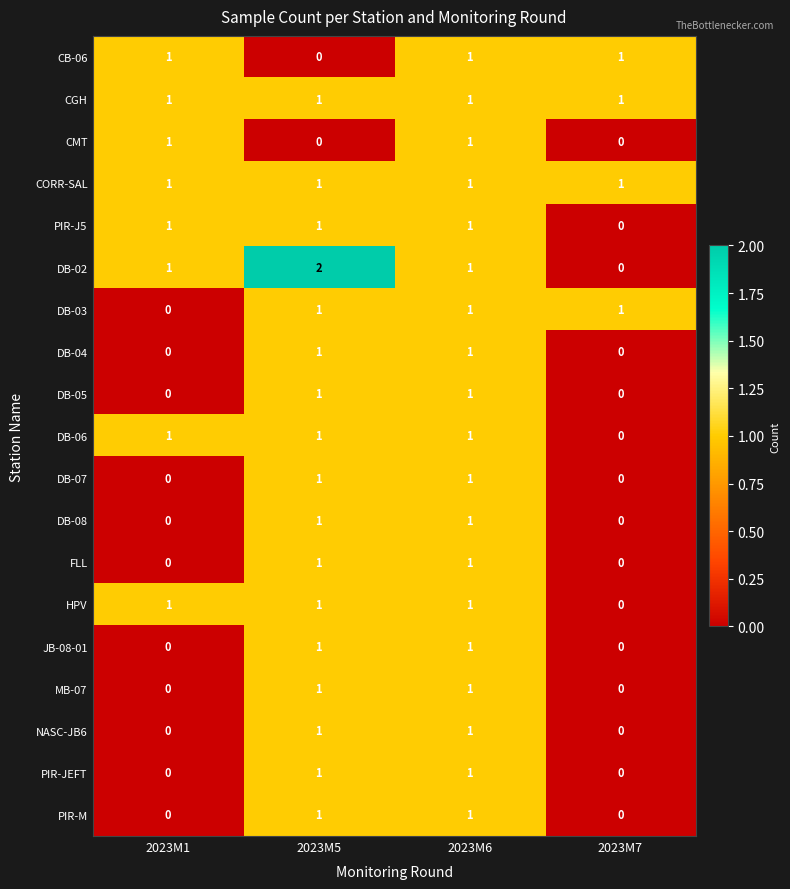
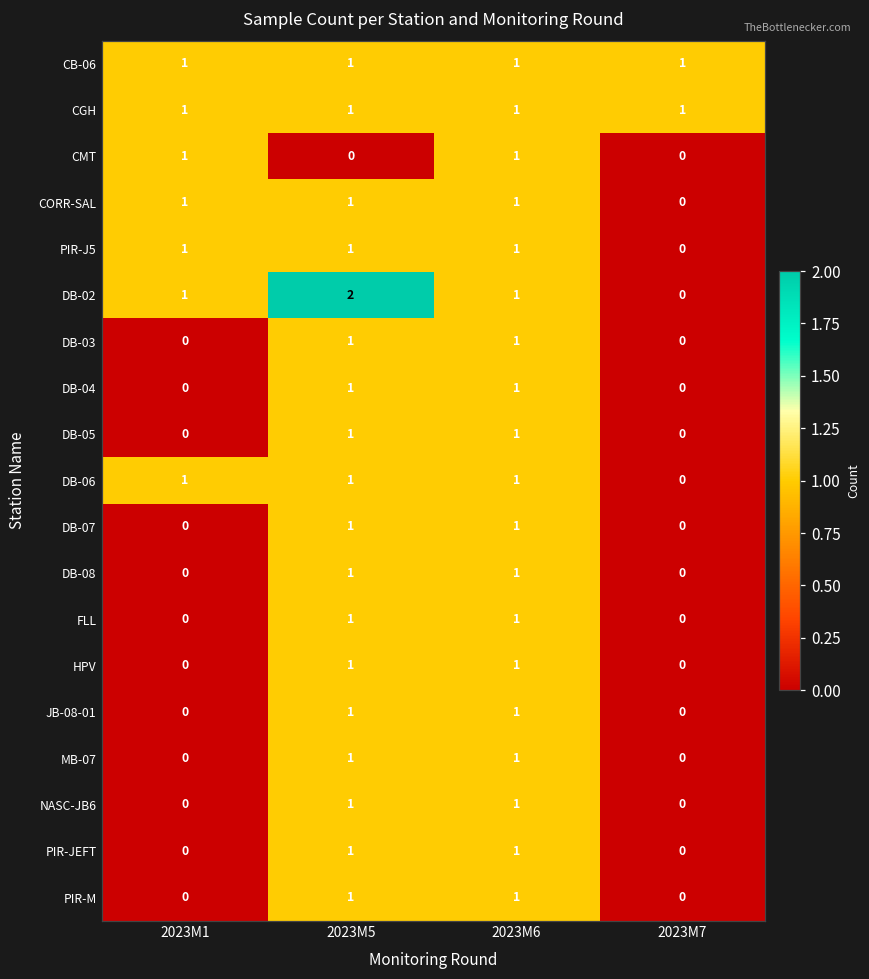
  {
    "CB-06": {
      "2023M1": 1,
-     "2023M5": 0,
+     "2023M5": 1,
      "2023M6": 1,
      "2023M7": 1
    },
    "CGH": {
      "2023M1": 1,
      "2023M5": 1,
      "2023M6": 1,
      "2023M7": 1
    },
    "CMT": {
      "2023M1": 1,
      "2023M5": 0,
      "2023M6": 1,
      "2023M7": 0
    },
    "CORR-SAL": {
      "2023M1": 1,
      "2023M5": 1,
      "2023M6": 1,
-     "2023M7": 1
+     "2023M7": 0
    },
    "PIR-J5": {
      "2023M1": 1,
      "2023M5": 1,
      "2023M6": 1,
      "2023M7": 0
    },
    "DB-02": {
      "2023M1": 1,
      "2023M5": 2,
      "2023M6": 1,
      "2023M7": 0
    },
    "DB-03": {
      "2023M1": 0,
      "2023M5": 1,
      "2023M6": 1,
-     "2023M7": 1
+     "2023M7": 0
    },
    "DB-04": {
      "2023M1": 0,
      "2023M5": 1,
      "2023M6": 1,
      "2023M7": 0
    },
    "DB-05": {
      "2023M1": 0,
      "2023M5": 1,
      "2023M6": 1,
      "2023M7": 0
    },
    "DB-06": {
      "2023M1": 1,
      "2023M5": 1,
      "2023M6": 1,
      "2023M7": 0
    },
    "DB-07": {
      "2023M1": 0,
      "2023M5": 1,
      "2023M6": 1,
      "2023M7": 0
    },
    "DB-08": {
      "2023M1": 0,
      "2023M5": 1,
      "2023M6": 1,
      "2023M7": 0
    },
    "FLL": {
      "2023M1": 0,
      "2023M5": 1,
      "2023M6": 1,
      "2023M7": 0
    },
    "HPV": {
-     "2023M1": 1,
+     "2023M1": 0,
      "2023M5": 1,
      "2023M6": 1,
      "2023M7": 0
    },
    "JB-08-01": {
      "2023M1": 0,
      "2023M5": 1,
      "2023M6": 1,
      "2023M7": 0
    },
    "MB-07": {
      "2023M1": 0,
      "2023M5": 1,
      "2023M6": 1,
      "2023M7": 0
    },
    "NASC-JB6": {
      "2023M1": 0,
      "2023M5": 1,
      "2023M6": 1,
      "2023M7": 0
    },
    "PIR-JEFT": {
      "2023M1": 0,
      "2023M5": 1,
      "2023M6": 1,
      "2023M7": 0
    },
    "PIR-M": {
      "2023M1": 0,
      "2023M5": 1,
      "2023M6": 1,
      "2023M7": 0
    }
  }
